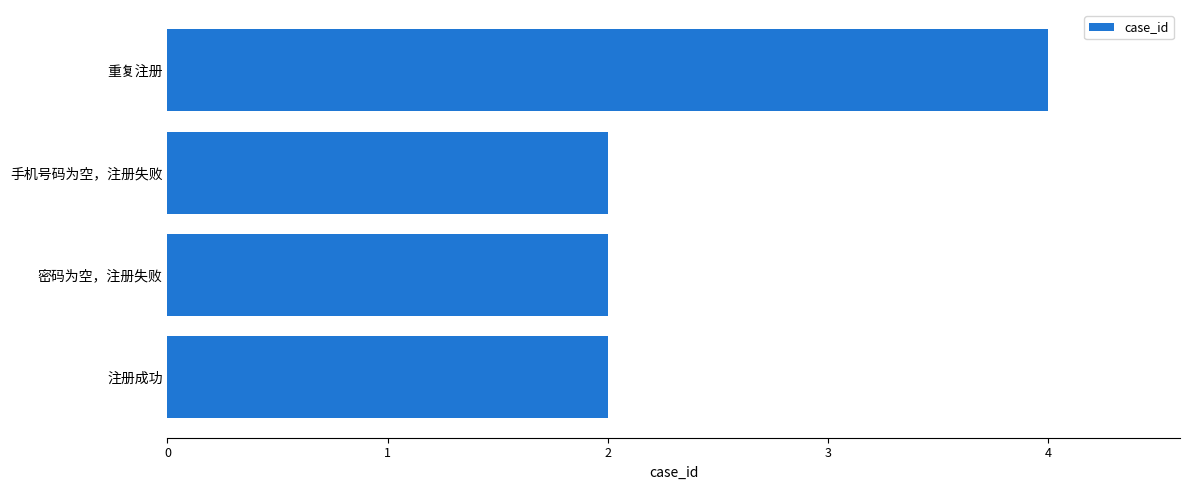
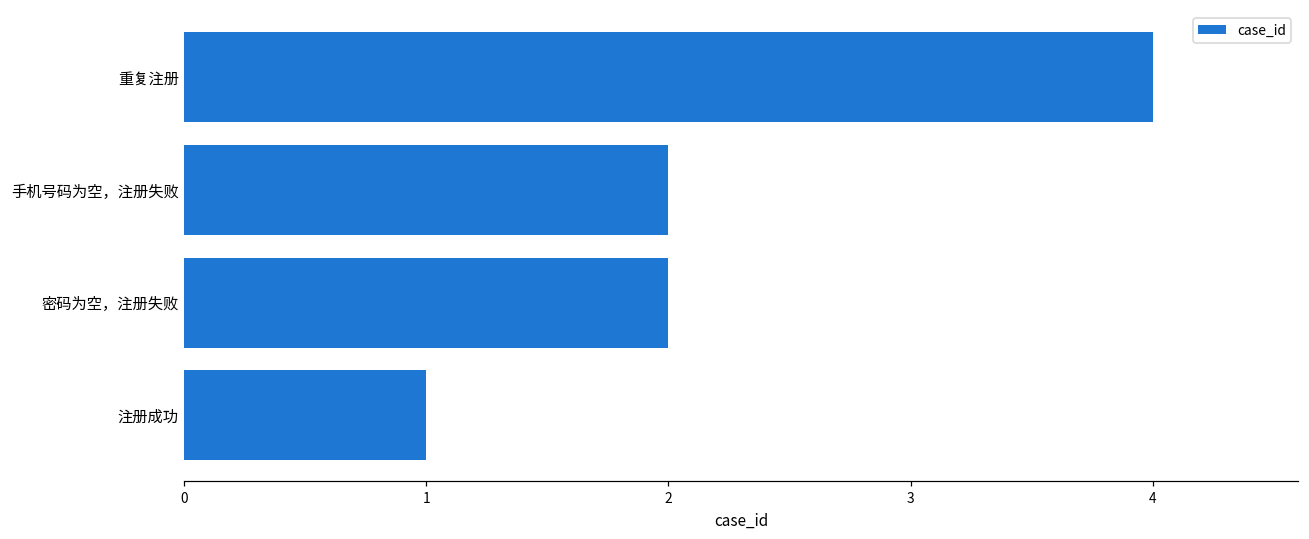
  {
    "重复注册": 4,
    "手机号码为空，注册失败": 2,
    "密码为空，注册失败": 2,
-   "注册成功": 2
+   "注册成功": 1
  }
